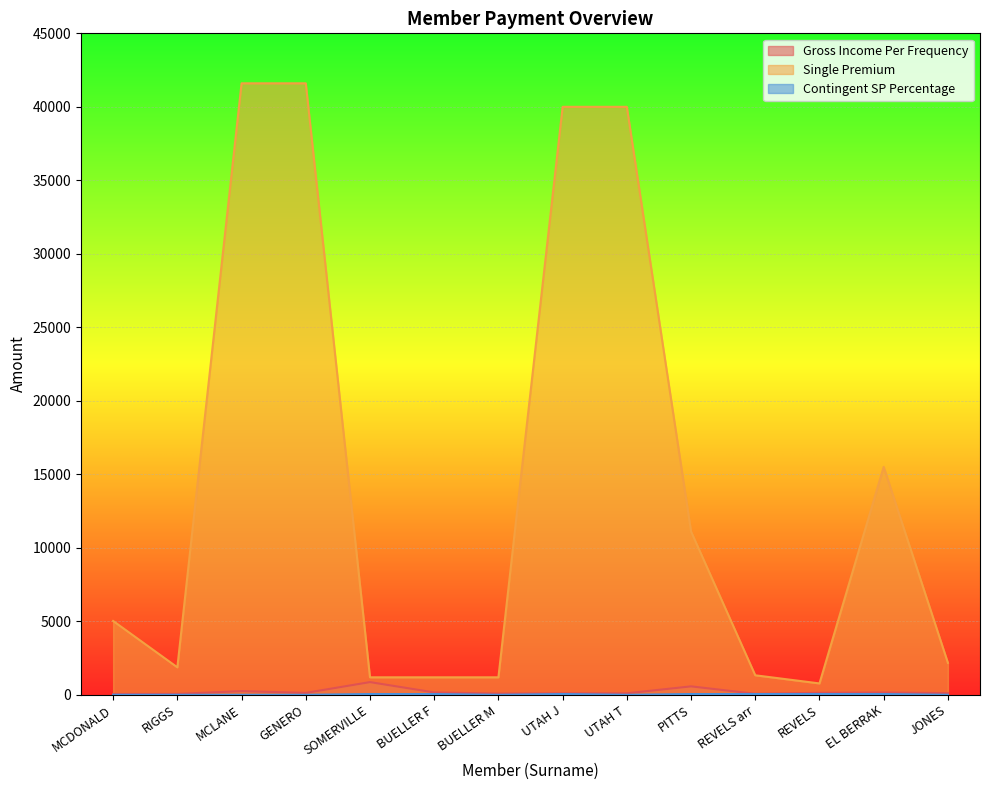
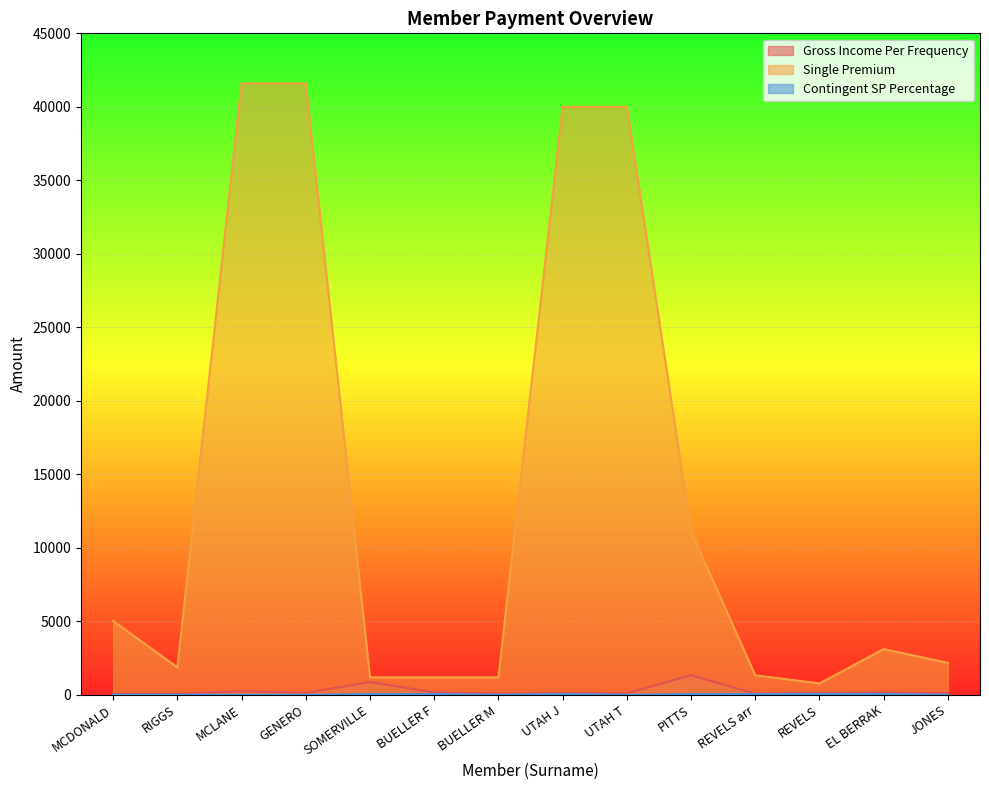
  {
    "Gross Income Per Frequency": {
      "MCLANE": 300,
      "SOMERVILLE": 900,
-     "PITTS": 600
+     "PITTS": 1300
    },
    "Single Premium": {
      "MCDONALD": 5000,
      "RIGGS": 1900,
      "MCLANE": 41600,
      "GENERO": 41600,
      "SOMERVILLE": 1200,
      "BUELLER F": 1200,
      "BUELLER M": 1200,
      "UTAH J": 40000,
      "UTAH T": 40000,
      "PITTS": 11100,
      "REVELS arr": 1300,
      "REVELS": 800,
-     "EL BERRAK": 15500,
+     "EL BERRAK": 3100,
      "JONES": 2200
    },
    "Contingent SP Percentage": {
      "MCLANE": 0,
      "SOMERVILLE": 100,
      "PITTS": 100
    }
  }
